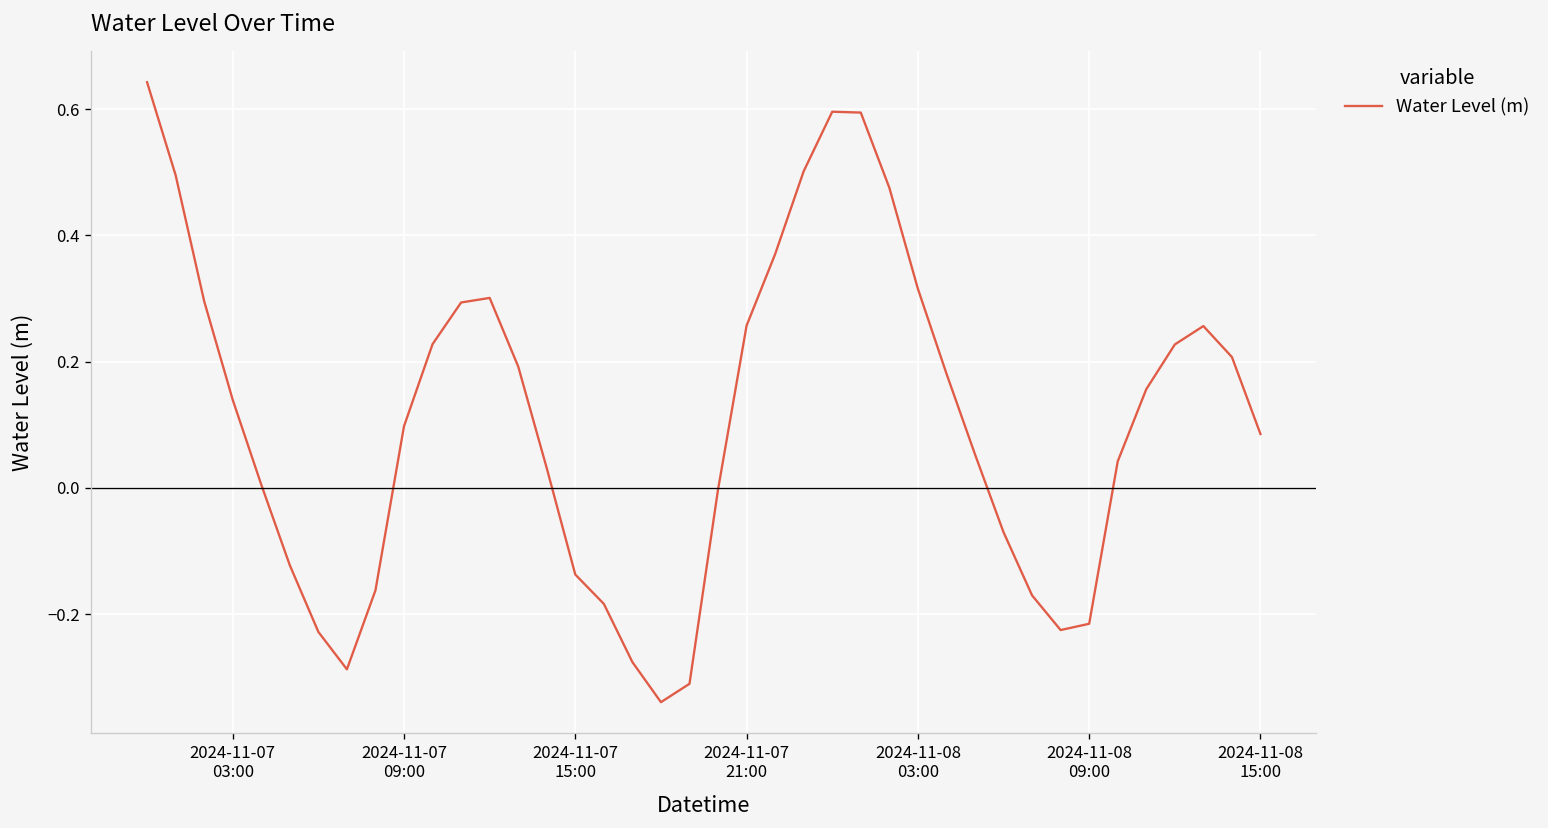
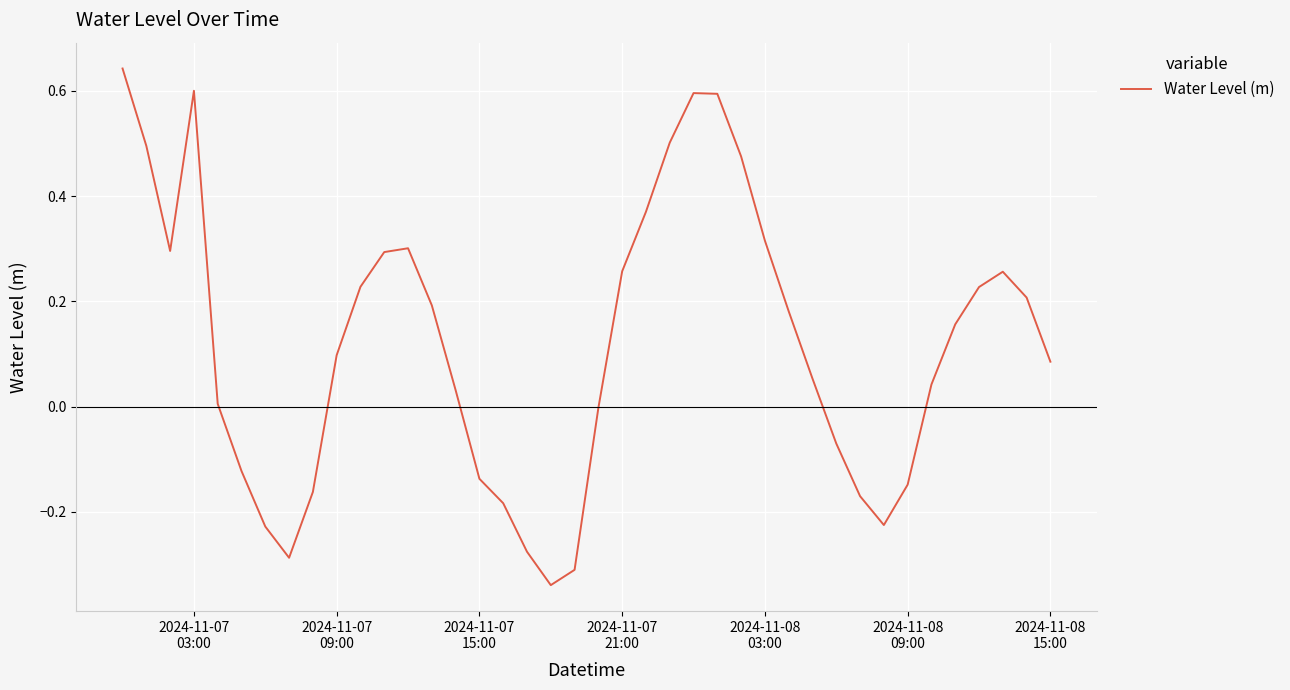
  {
-   "2024-11-07 03:00": 0.14,
+   "2024-11-07 03:00": 0.60,
    "2024-11-07 09:00": 0.10,
    "2024-11-07 15:00": -0.14,
    "2024-11-07 21:00": 0.26,
    "2024-11-08 03:00": 0.32,
-   "2024-11-08 09:00": -0.22,
+   "2024-11-08 09:00": -0.15,
    "2024-11-08 15:00": 0.09
  }
